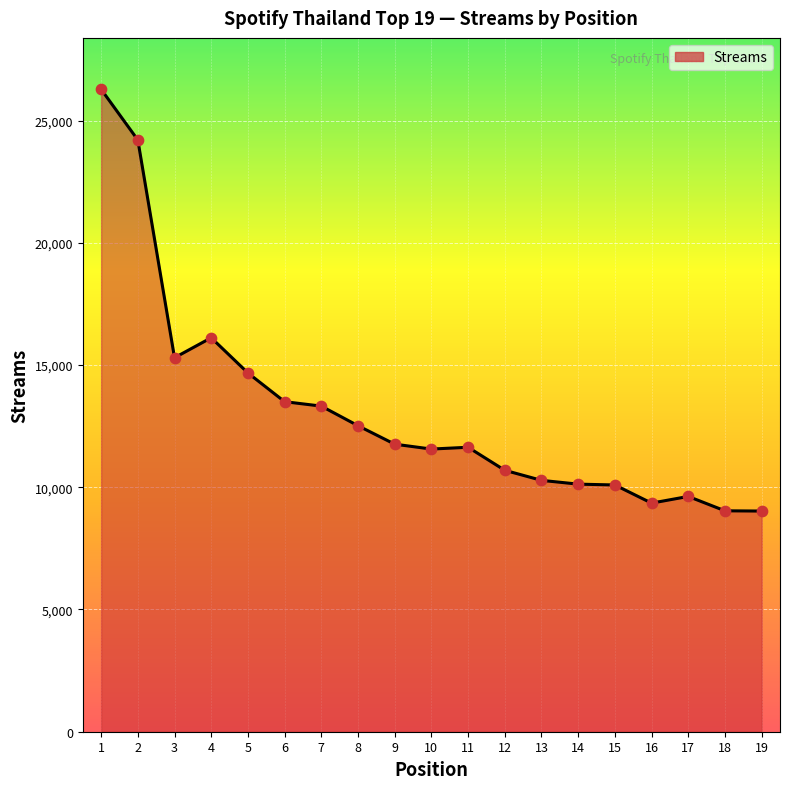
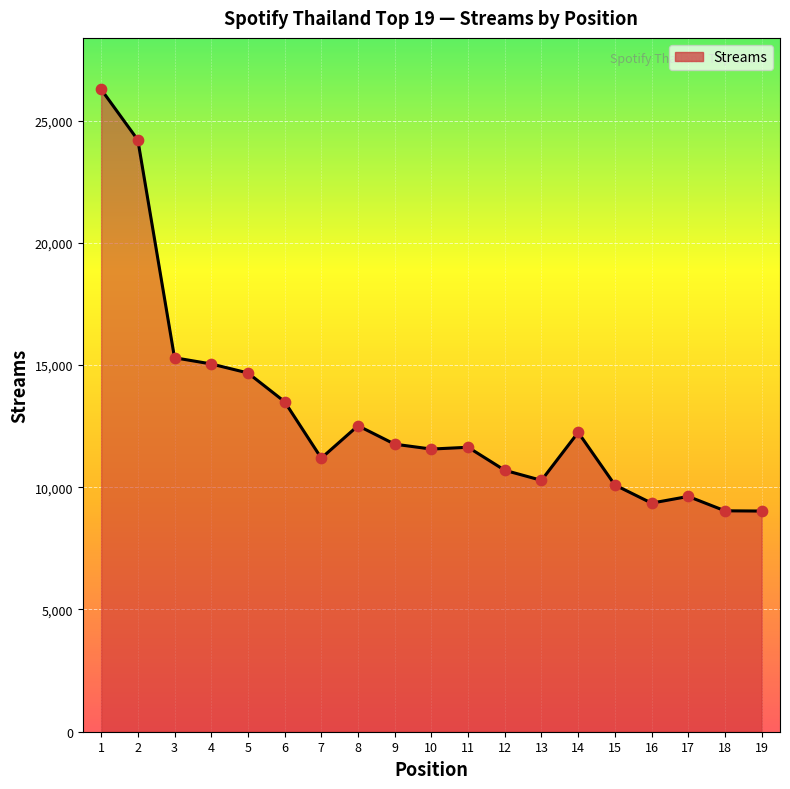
  {
    "1": "26,300",
    "2": "24,200",
    "3": "15,300",
-   "4": "16,100",
+   "4": "15,000",
    "5": "14,700",
    "6": "13,500",
-   "7": "13,300",
+   "7": "11,200",
    "8": "12,500",
    "9": "11,800",
    "10": "11,600",
    "11": "11,600",
    "12": "10,700",
    "13": "10,300",
-   "14": "10,100",
+   "14": "12,200",
    "15": "10,100",
    "16": "9,400",
    "17": "9,600",
    "18": "9,000",
    "19": "9,000"
  }
